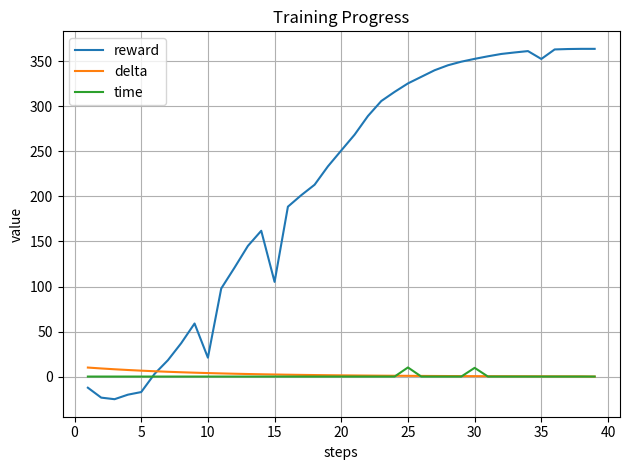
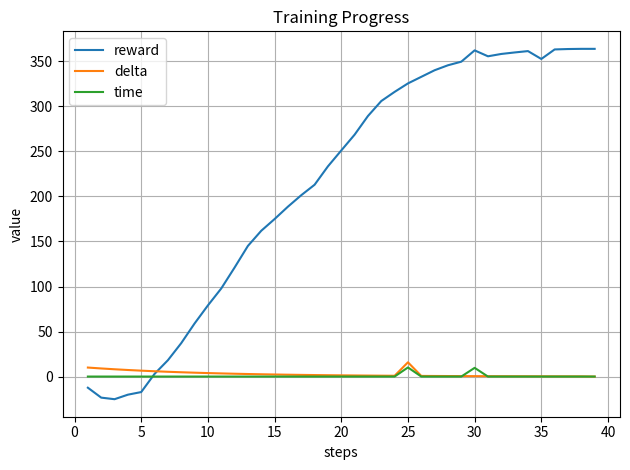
  {
    "reward": {
      "5": -20,
-     "10": 20,
-     "15": 110,
+     "10": 80,
+     "15": 170,
      "20": 250,
      "25": 330,
-     "30": 350,
+     "30": 360,
      "35": 350
    },
    "delta": {
      "5": 10,
      "10": 0,
-     "25": 0,
+     "25": 20,
      "30": 0
    },
    "time": {
      "5": 0,
      "10": 0,
      "25": 10,
      "30": 10
    }
  }
